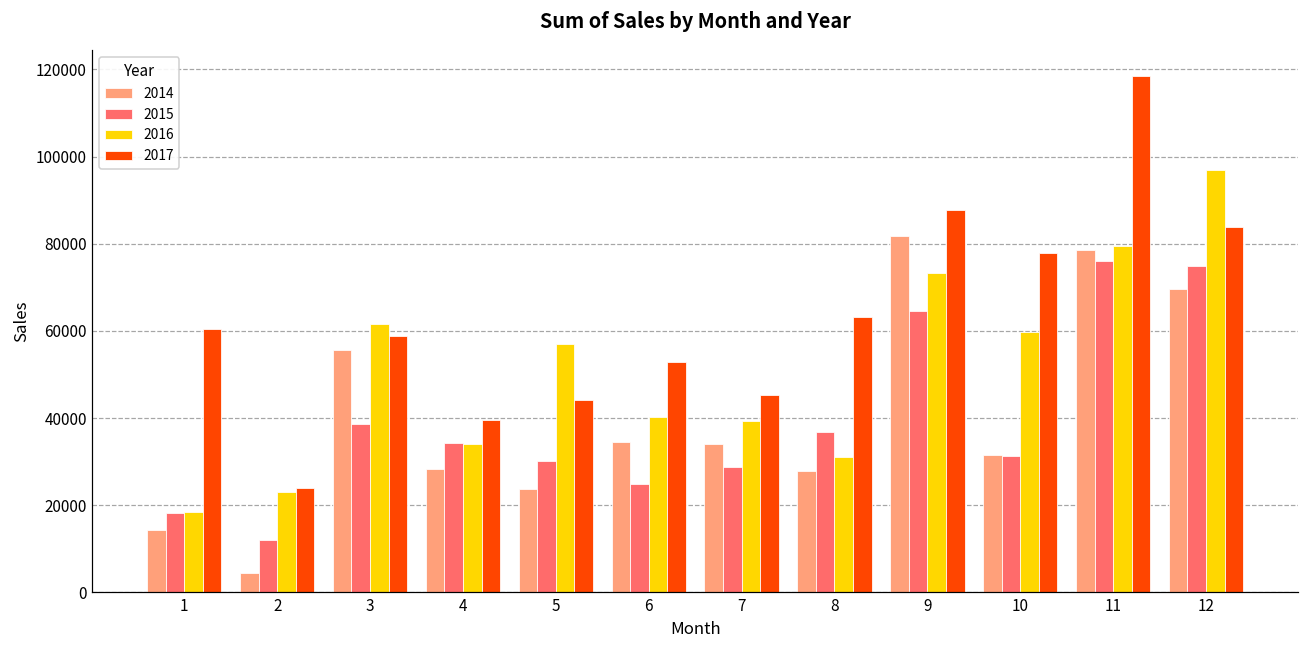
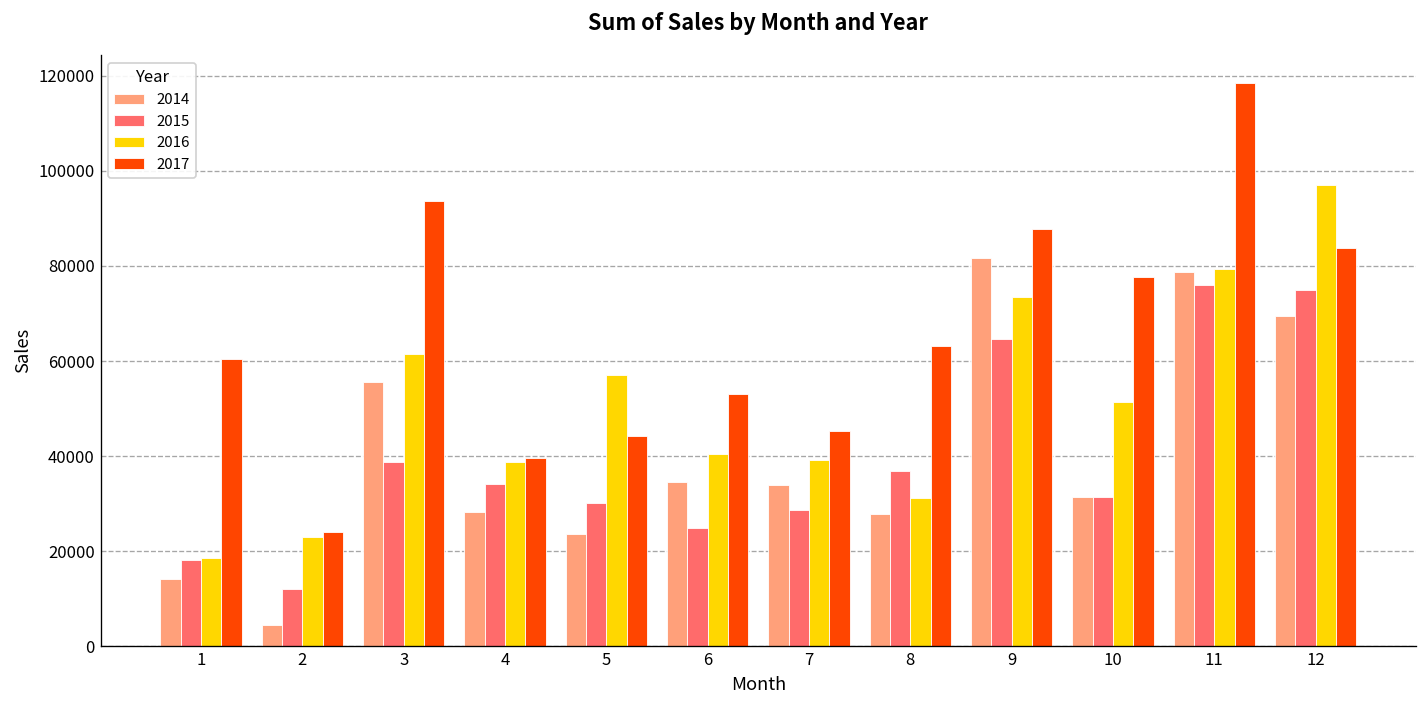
  {
    "2016": {
      "1": 19000,
      "2": 23000,
      "3": 62000,
-     "4": 34000,
+     "4": 39000,
      "5": 57000,
      "6": 40000,
      "7": 39000,
      "8": 31000,
      "9": 73000,
-     "10": 60000,
+     "10": 51000,
      "11": 79000,
      "12": 97000
    },
    "2017": {
      "1": 60000,
      "2": 24000,
-     "3": 59000,
+     "3": 94000,
      "4": 40000,
      "5": 44000,
      "6": 53000,
      "7": 45000,
      "8": 63000,
      "9": 88000,
      "10": 78000,
      "11": 118000,
      "12": 84000
    }
  }
